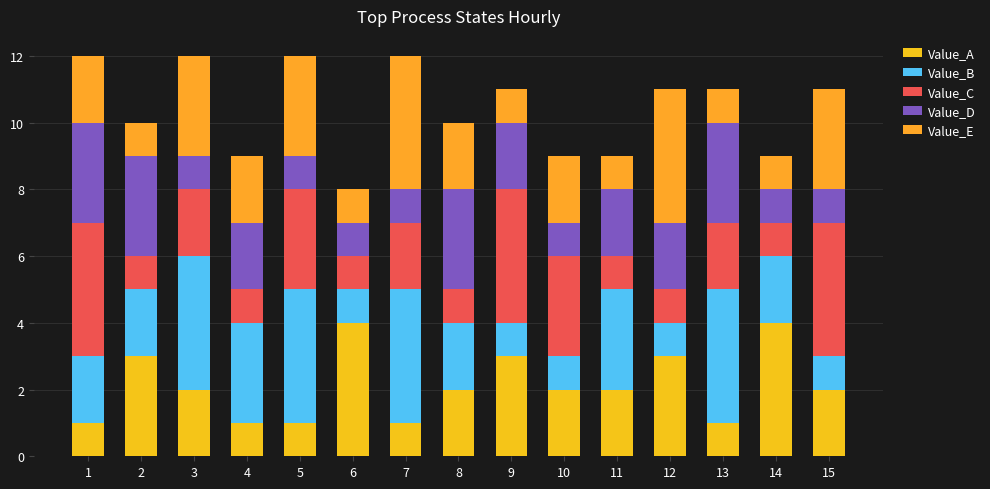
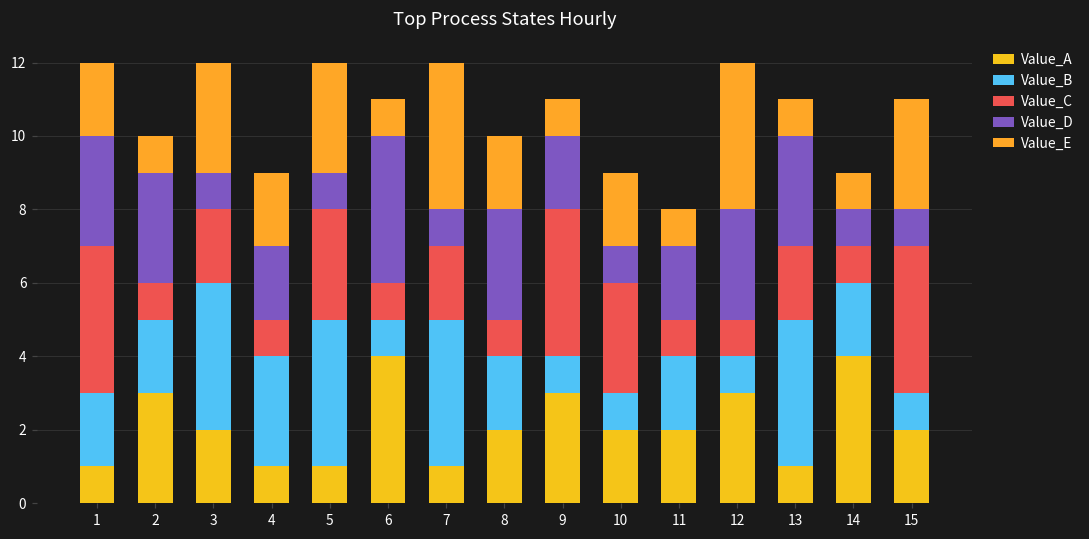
  {
    "Value_B": {
      "1": 2,
      "2": 2,
      "3": 4,
      "4": 3,
      "5": 4,
      "6": 1,
      "7": 4,
      "8": 2,
      "9": 1,
      "10": 1,
-     "11": 3,
+     "11": 2,
      "12": 1,
      "13": 4,
      "14": 2,
      "15": 1
    },
    "Value_C": {
      "1": 4,
      "2": 1,
      "3": 2,
      "4": 1,
      "5": 3,
      "6": 1,
      "7": 2,
      "8": 1,
      "9": 4,
      "10": 3,
      "11": 1,
      "12": 1,
      "13": 2,
      "14": 1,
      "15": 4
    },
    "Value_D": {
      "1": 3,
      "2": 3,
      "3": 1,
      "4": 2,
      "5": 1,
-     "6": 1,
+     "6": 4,
      "7": 1,
      "8": 3,
      "9": 2,
      "10": 1,
      "11": 2,
-     "12": 2,
+     "12": 3,
      "13": 3,
      "14": 1,
      "15": 1
    }
  }
